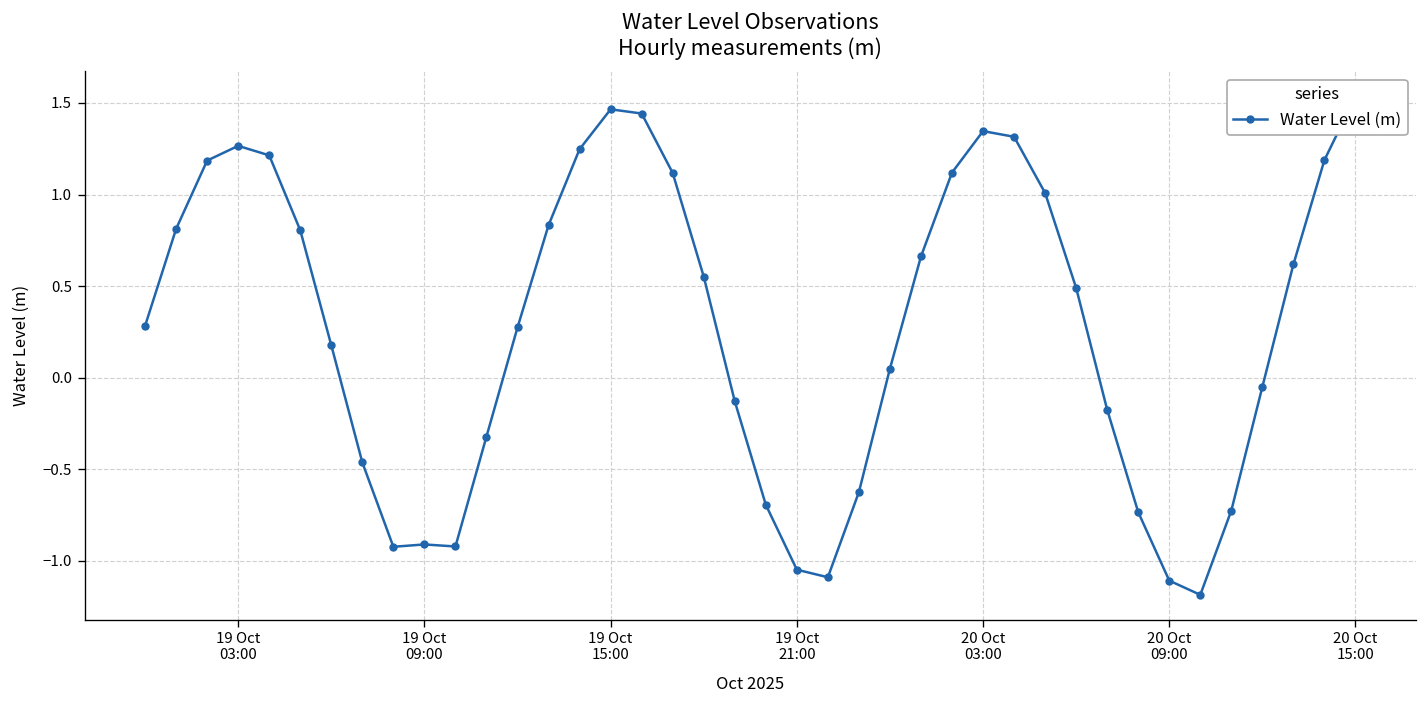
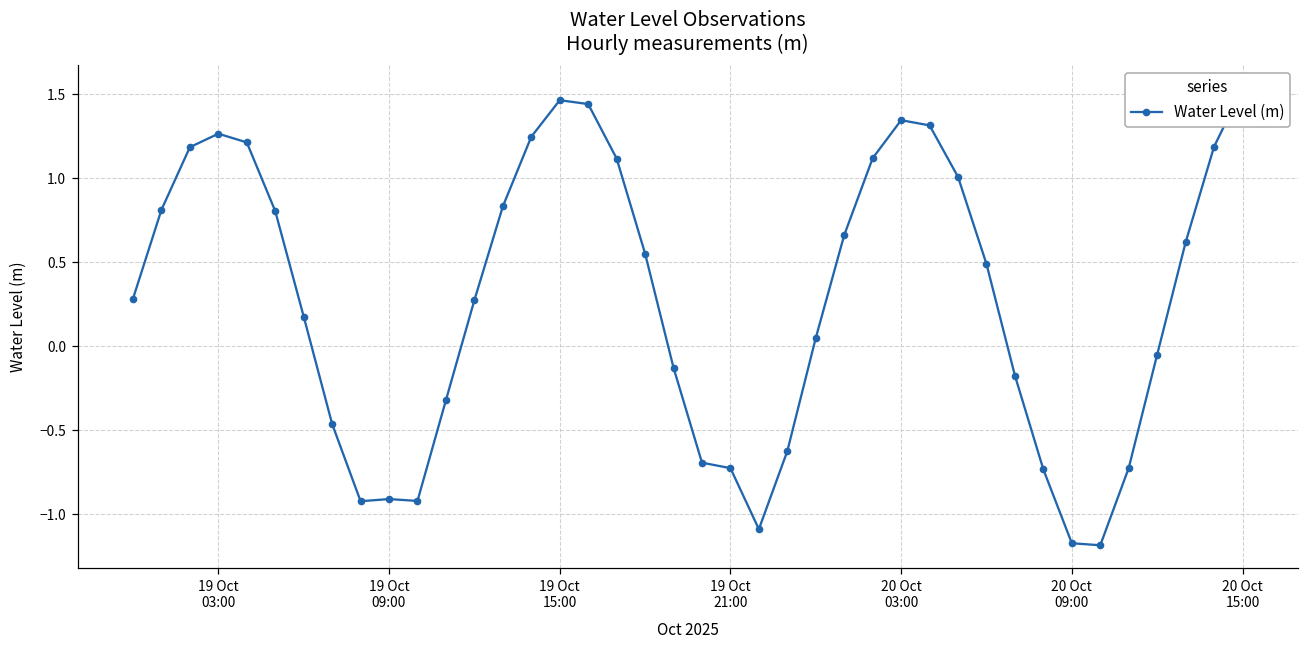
  {
    "19 Oct 03:00": 1.27,
    "19 Oct 09:00": -0.91,
    "19 Oct 15:00": 1.47,
-   "19 Oct 21:00": -1.05,
+   "19 Oct 21:00": -0.73,
    "20 Oct 03:00": 1.35,
-   "20 Oct 09:00": -1.11
+   "20 Oct 09:00": -1.17
  }
